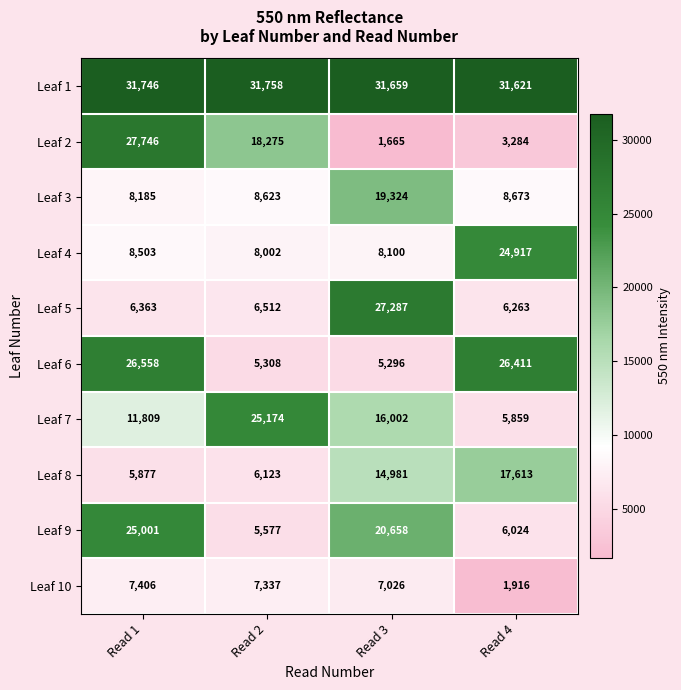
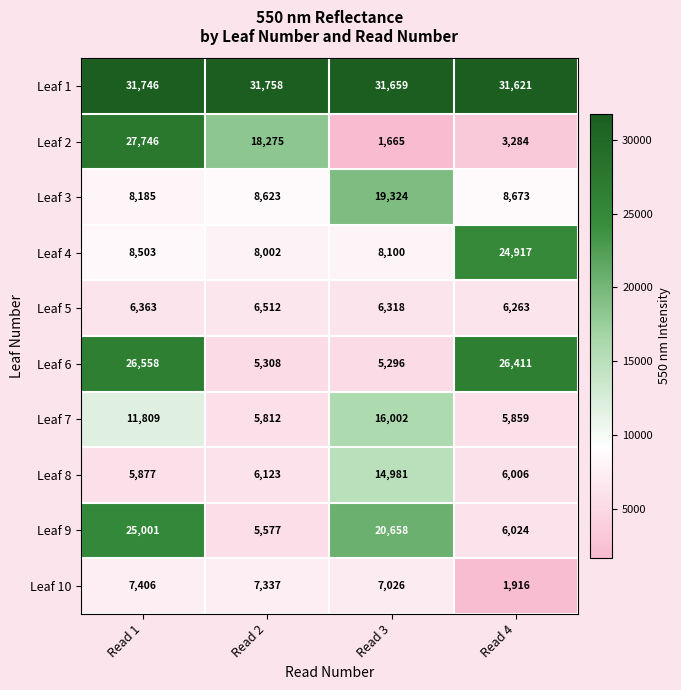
  {
    "Leaf 1": {
      "Read 1": "31,746",
      "Read 2": "31,758",
      "Read 3": "31,659",
      "Read 4": "31,621"
    },
    "Leaf 2": {
      "Read 1": "27,746",
      "Read 2": "18,275",
      "Read 3": "1,665",
      "Read 4": "3,284"
    },
    "Leaf 3": {
      "Read 1": "8,185",
      "Read 2": "8,623",
      "Read 3": "19,324",
      "Read 4": "8,673"
    },
    "Leaf 4": {
      "Read 1": "8,503",
      "Read 2": "8,002",
      "Read 3": "8,100",
      "Read 4": "24,917"
    },
    "Leaf 5": {
      "Read 1": "6,363",
      "Read 2": "6,512",
-     "Read 3": "27,287",
+     "Read 3": "6,318",
      "Read 4": "6,263"
    },
    "Leaf 6": {
      "Read 1": "26,558",
      "Read 2": "5,308",
      "Read 3": "5,296",
      "Read 4": "26,411"
    },
    "Leaf 7": {
      "Read 1": "11,809",
-     "Read 2": "25,174",
+     "Read 2": "5,812",
      "Read 3": "16,002",
      "Read 4": "5,859"
    },
    "Leaf 8": {
      "Read 1": "5,877",
      "Read 2": "6,123",
      "Read 3": "14,981",
-     "Read 4": "17,613"
+     "Read 4": "6,006"
    },
    "Leaf 9": {
      "Read 1": "25,001",
      "Read 2": "5,577",
      "Read 3": "20,658",
      "Read 4": "6,024"
    },
    "Leaf 10": {
      "Read 1": "7,406",
      "Read 2": "7,337",
      "Read 3": "7,026",
      "Read 4": "1,916"
    }
  }
